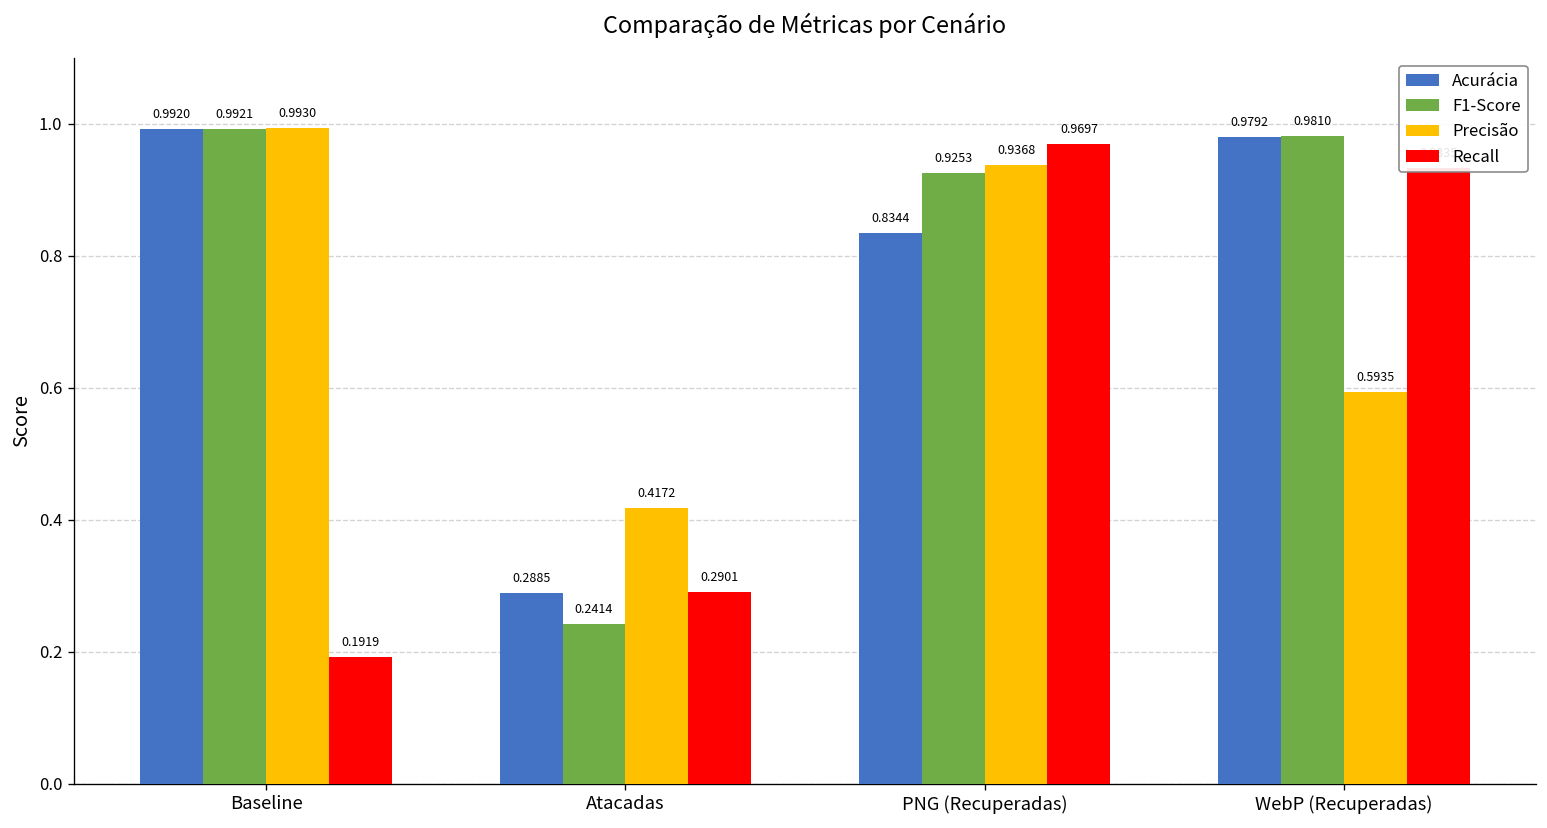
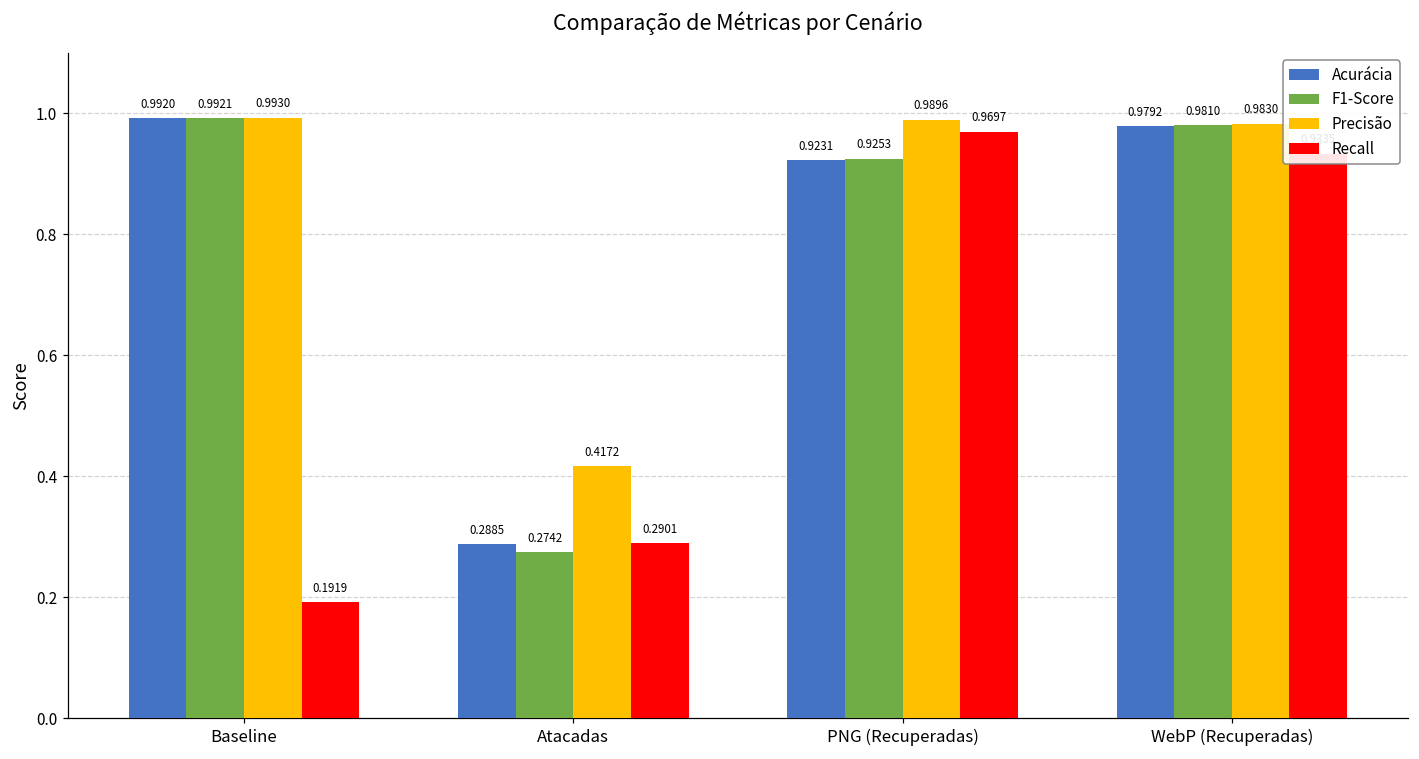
  {
    "Acurácia": {
      "Baseline": 0.9920,
      "Atacadas": 0.2885,
-     "PNG (Recuperadas)": 0.8344,
+     "PNG (Recuperadas)": 0.9231,
      "WebP (Recuperadas)": 0.9792
    },
    "F1-Score": {
      "Baseline": 0.9921,
-     "Atacadas": 0.2414,
+     "Atacadas": 0.2742,
      "PNG (Recuperadas)": 0.9253,
      "WebP (Recuperadas)": 0.9810
    },
    "Precisão": {
      "Baseline": 0.9930,
      "Atacadas": 0.4172,
-     "PNG (Recuperadas)": 0.9368,
-     "WebP (Recuperadas)": 0.5935
+     "PNG (Recuperadas)": 0.9896,
+     "WebP (Recuperadas)": 0.9830
    },
    "Recall": {
      "Baseline": 0.1919,
      "Atacadas": 0.2901,
      "PNG (Recuperadas)": 0.9697
    }
  }
